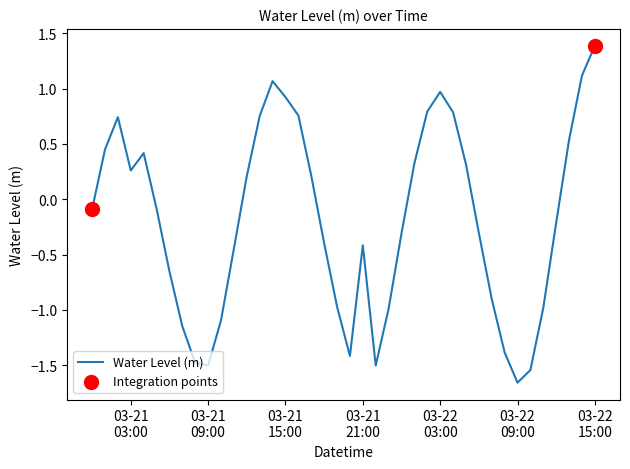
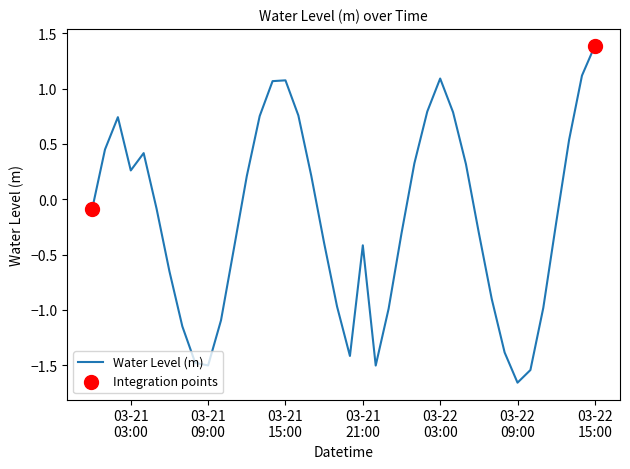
  {
    "Water Level (m)": {
      "03-21 03:00": 0.26,
-     "03-21 15:00": 0.92,
+     "03-21 15:00": 1.08,
      "03-21 21:00": -0.42,
-     "03-22 03:00": 0.97,
+     "03-22 03:00": 1.09,
      "03-22 09:00": -1.66
    }
  }
